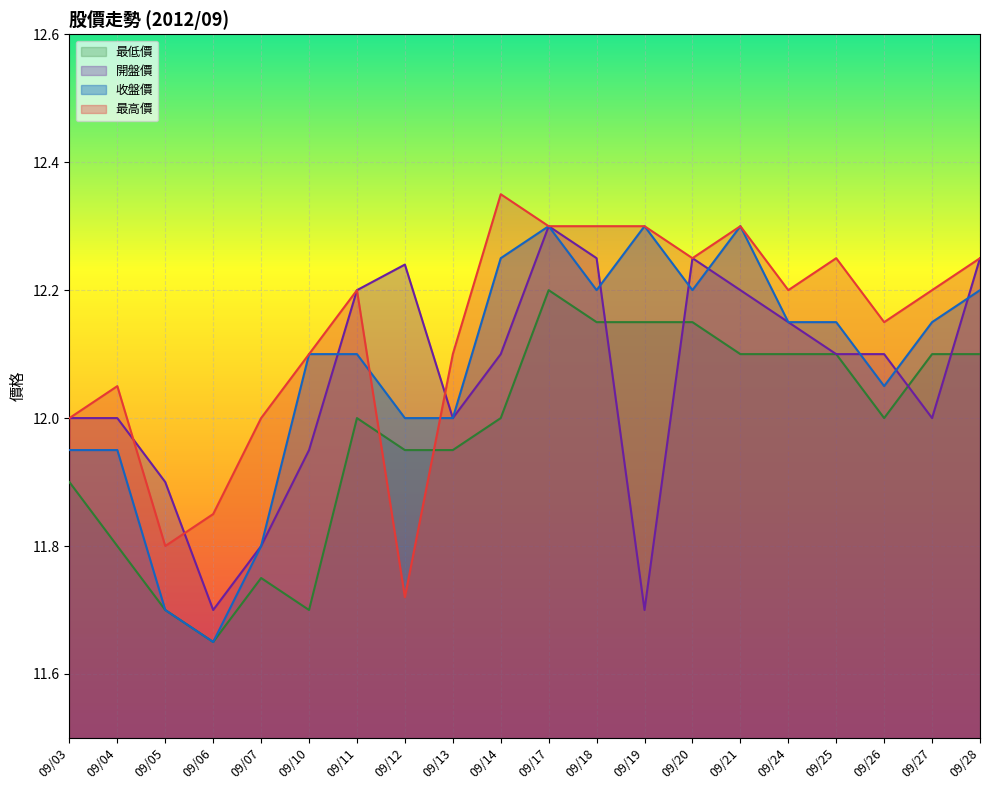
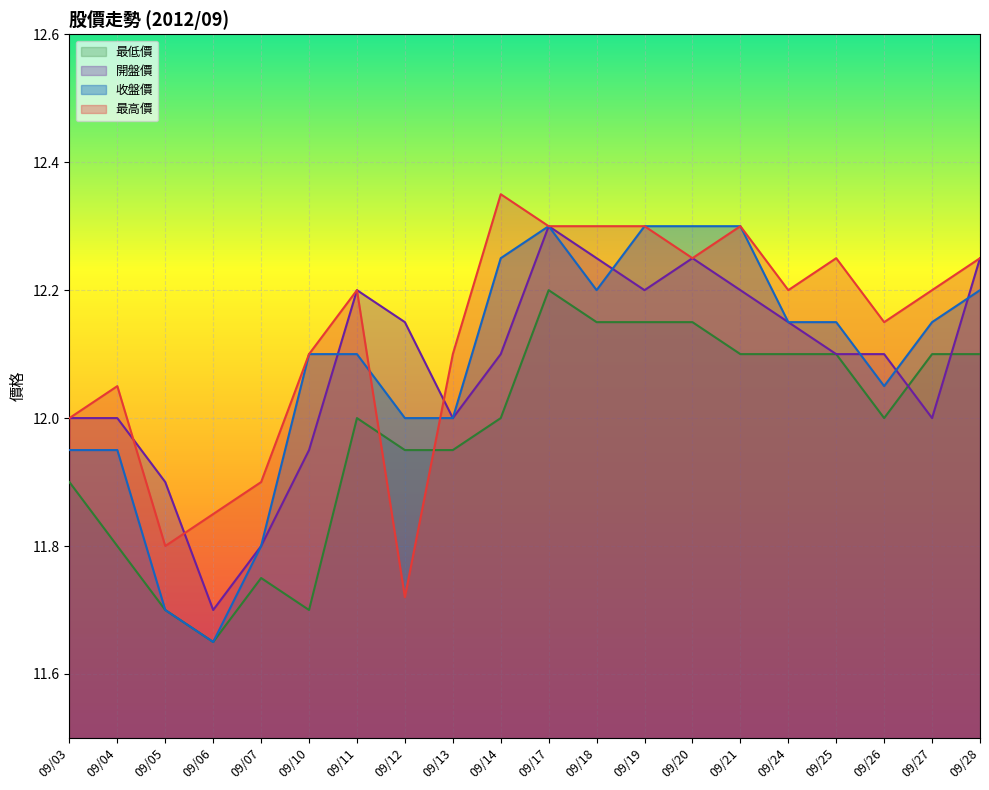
  {
    "最低價": {
      "09/03": 11.90,
      "09/04": 11.80,
      "09/07": 11.75,
      "09/10": 11.70,
      "09/11": 12.00,
      "09/12": 11.95,
      "09/13": 11.95,
      "09/14": 12.00,
      "09/17": 12.20,
      "09/18": 12.15,
      "09/19": 12.15,
      "09/20": 12.15,
      "09/21": 12.10,
      "09/24": 12.10,
      "09/26": 12.00,
      "09/27": 12.10,
      "09/28": 12.10
    },
    "開盤價": {
      "09/04": 12.00,
      "09/05": 11.90,
      "09/06": 11.70,
      "09/10": 11.95,
-     "09/12": 12.24,
+     "09/12": 12.15,
      "09/14": 12.10,
      "09/18": 12.25,
-     "09/19": 11.7,
+     "09/19": 12.2,
      "09/21": 12.20,
      "09/26": 12.10,
      "09/27": 12.00
    },
    "收盤價": {
      "09/03": 11.95,
      "09/04": 11.95,
      "09/11": 12.1,
      "09/12": 12.0,
      "09/14": 12.25,
      "09/18": 12.2,
-     "09/20": 12.2,
+     "09/20": 12.3,
      "09/25": 12.15,
      "09/26": 12.05,
      "09/27": 12.15,
      "09/28": 12.2
    },
    "最高價": {
      "09/04": 12.05,
      "09/05": 11.8,
      "09/06": 11.85,
-     "09/07": 12.0,
+     "09/07": 11.9,
      "09/12": 11.72,
      "09/13": 12.1,
      "09/14": 12.35,
      "09/18": 12.3,
      "09/24": 12.2,
      "09/25": 12.25,
      "09/26": 12.15,
      "09/27": 12.2
    }
  }
